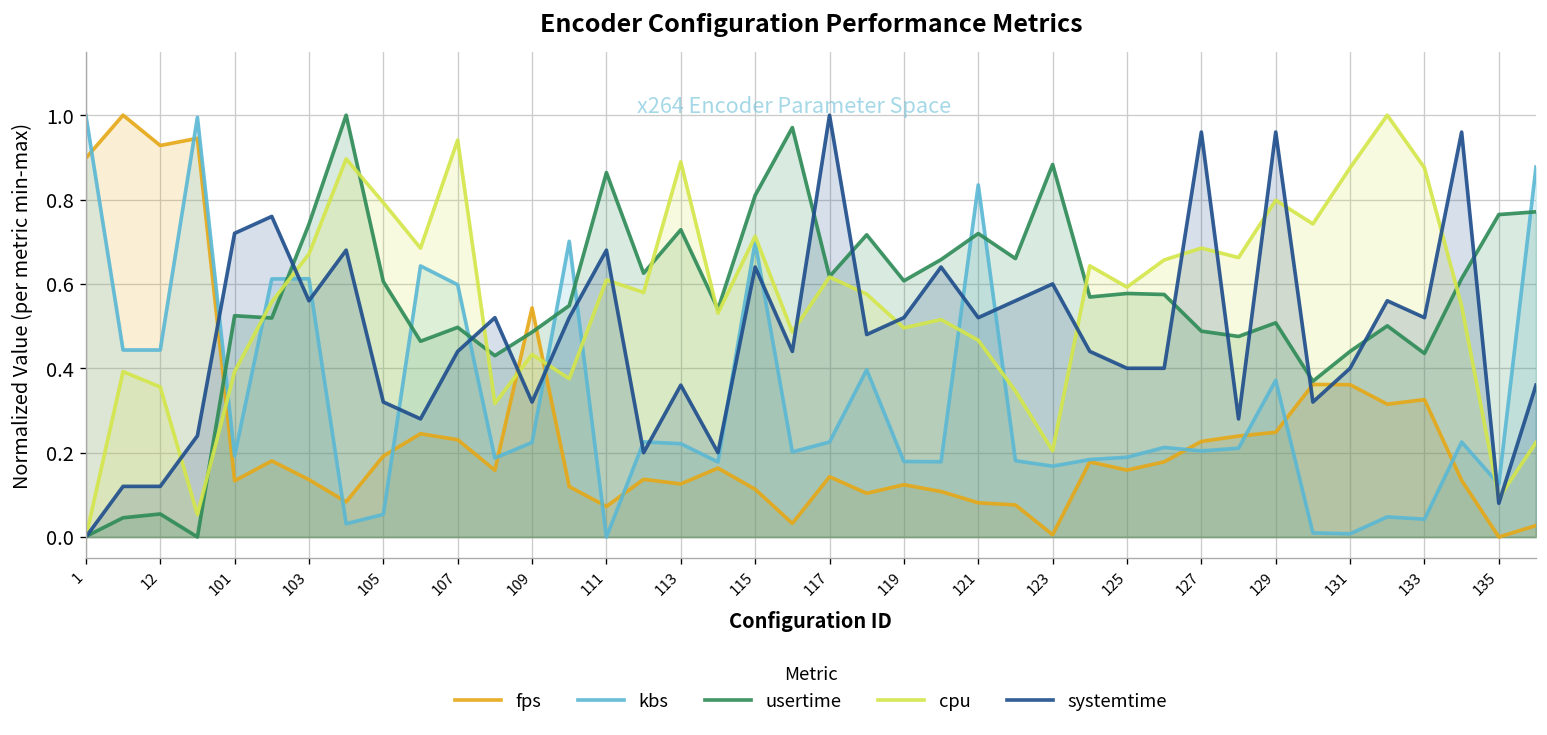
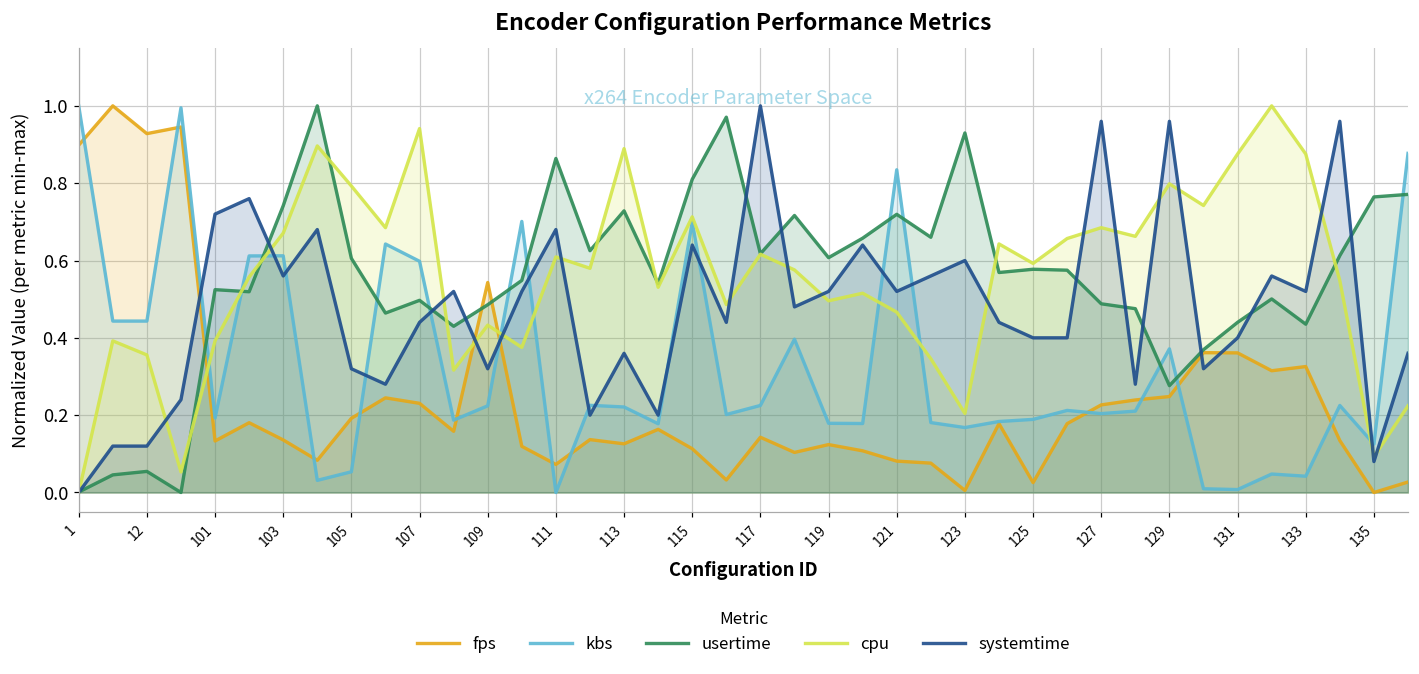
  {
    "fps": {
      "12": 0.93,
      "101": 0.13,
      "103": 0.14,
      "105": 0.19,
      "107": 0.23,
      "109": 0.54,
      "111": 0.07,
      "113": 0.13,
      "115": 0.11,
      "117": 0.14,
      "119": 0.12,
      "121": 0.08,
      "123": 0.01,
-     "125": 0.16,
+     "125": 0.03,
      "127": 0.23,
      "129": 0.25,
      "131": 0.36,
      "133": 0.33,
      "135": 0.00
    },
    "kbs": {
      "12": 0.44,
      "101": 0.19,
      "103": 0.61,
      "105": 0.05,
      "107": 0.60,
      "109": 0.22,
      "111": 0.00,
      "113": 0.22,
      "115": 0.70,
      "117": 0.23,
      "119": 0.18,
      "121": 0.83,
      "123": 0.17,
      "125": 0.19,
      "127": 0.20,
      "129": 0.37,
      "131": 0.01,
      "133": 0.04,
      "135": 0.13
    },
    "usertime": {
      "12": 0.05,
      "101": 0.52,
      "103": 0.74,
      "105": 0.61,
      "107": 0.50,
      "109": 0.49,
      "111": 0.86,
      "113": 0.73,
      "115": 0.81,
      "119": 0.61,
      "121": 0.72,
-     "123": 0.88,
+     "123": 0.93,
      "125": 0.58,
      "127": 0.49,
-     "129": 0.51,
+     "129": 0.28,
      "131": 0.44,
      "133": 0.44,
      "135": 0.76
    },
    "cpu": {
      "12": 0.36,
      "101": 0.39,
      "103": 0.67,
      "105": 0.79,
      "107": 0.94,
      "109": 0.43,
      "111": 0.61,
      "113": 0.89,
      "115": 0.71,
      "119": 0.50,
      "121": 0.47,
      "123": 0.20,
      "125": 0.59,
      "127": 0.68,
      "129": 0.80,
      "131": 0.88,
      "133": 0.88,
      "135": 0.09
    },
    "systemtime": {
      "12": 0.12,
      "101": 0.72,
      "103": 0.56,
      "105": 0.32,
      "107": 0.44,
      "109": 0.32,
      "111": 0.68,
      "113": 0.36,
      "115": 0.64,
      "117": 1.00,
      "119": 0.52,
      "121": 0.52,
      "123": 0.60,
      "125": 0.40,
      "127": 0.96,
      "129": 0.96,
      "131": 0.40,
      "133": 0.52,
      "135": 0.08
    }
  }
